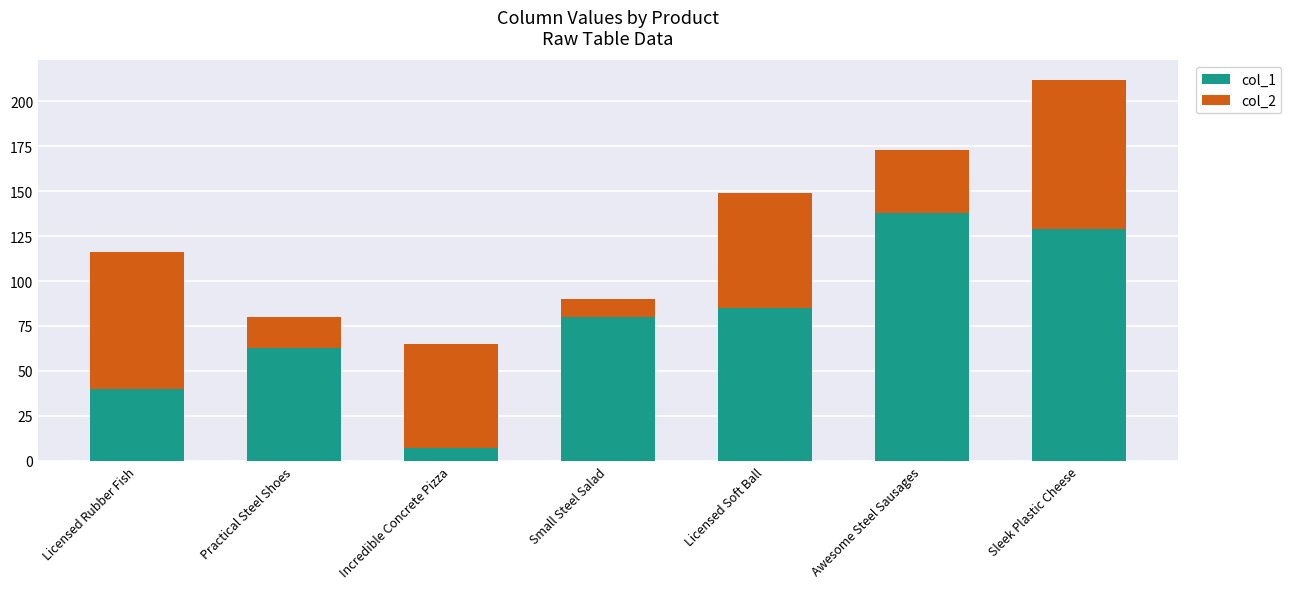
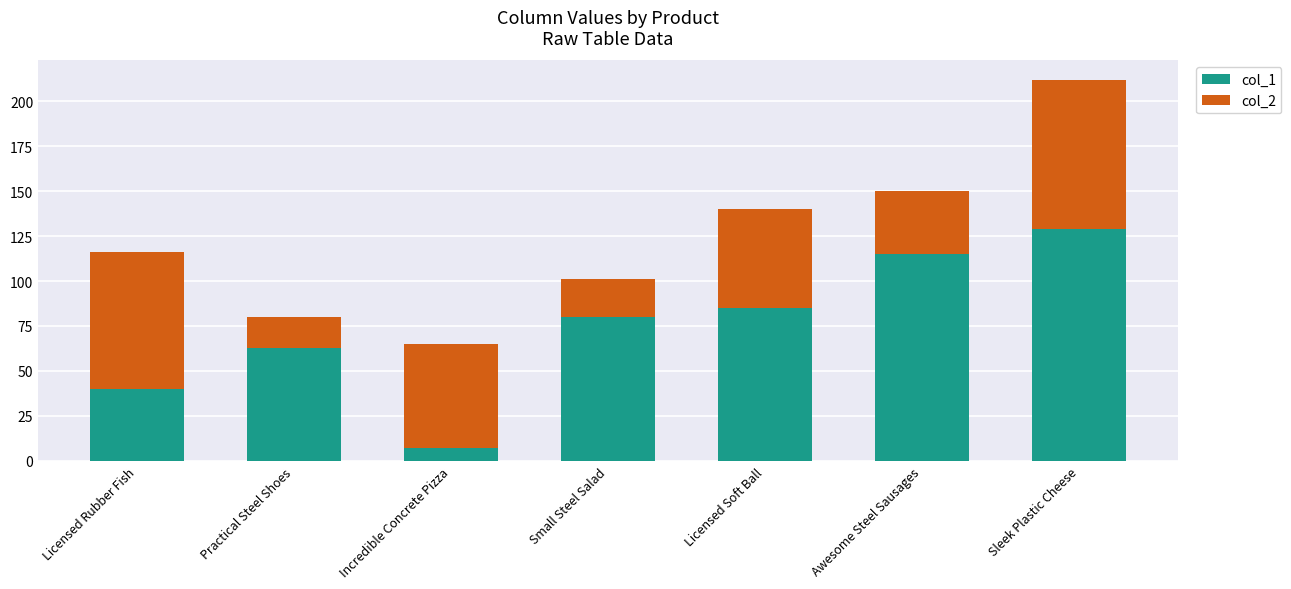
  {
    "col_1": {
      "Licensed Rubber Fish": 40,
      "Practical Steel Shoes": 63,
      "Incredible Concrete Pizza": 7,
      "Small Steel Salad": 80,
      "Licensed Soft Ball": 85,
-     "Awesome Steel Sausages": 138,
+     "Awesome Steel Sausages": 115,
      "Sleek Plastic Cheese": 129
    },
    "col_2": {
      "Licensed Rubber Fish": 76,
      "Practical Steel Shoes": 17,
      "Incredible Concrete Pizza": 58,
-     "Small Steel Salad": 10,
-     "Licensed Soft Ball": 64,
+     "Small Steel Salad": 21,
+     "Licensed Soft Ball": 55,
      "Awesome Steel Sausages": 35,
      "Sleek Plastic Cheese": 83
    }
  }
